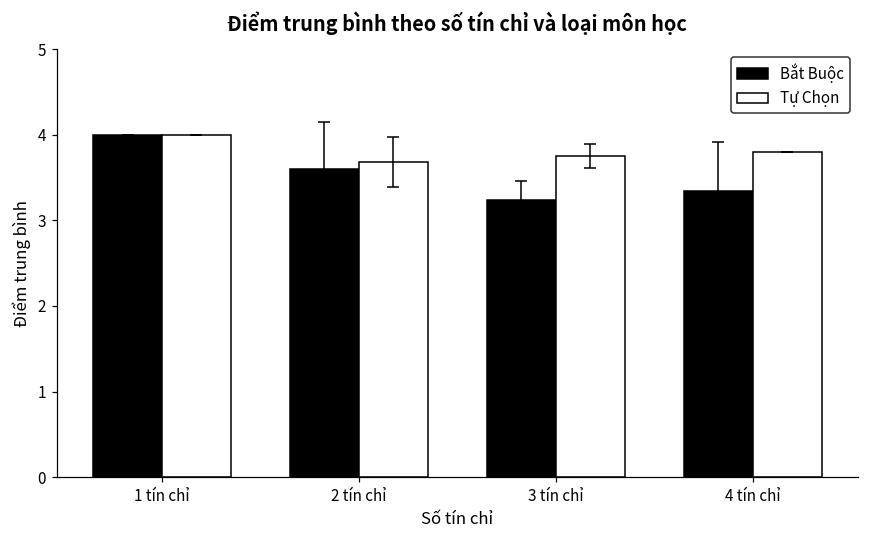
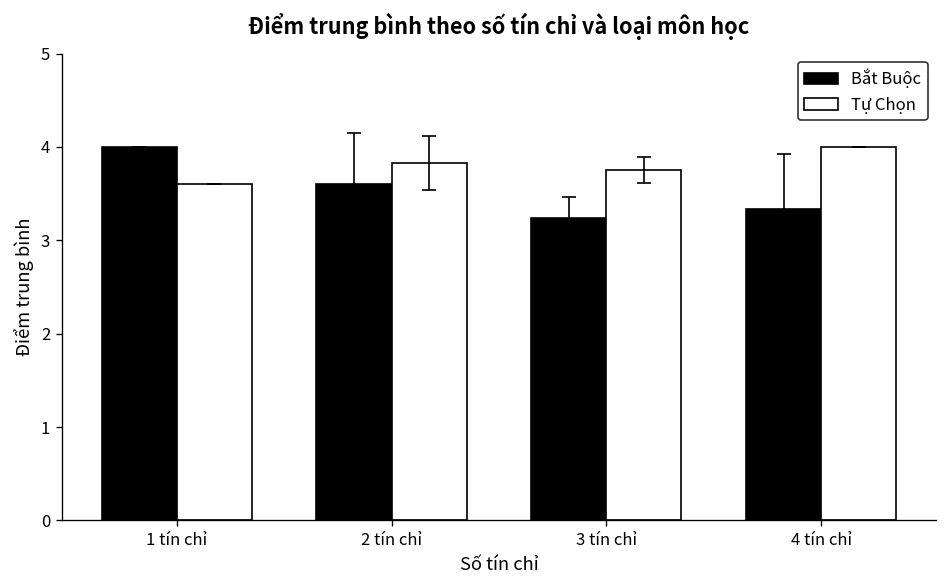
  {
    "Bắt Buộc": {
      "1 tín chỉ": 4.0,
      "2 tín chỉ": 3.6,
      "3 tín chỉ": 3.2,
      "4 tín chỉ": 3.3
    },
    "Tự Chọn": {
-     "1 tín chỉ": 4.0,
-     "2 tín chỉ": 3.7,
+     "1 tín chỉ": 3.6,
+     "2 tín chỉ": 3.8,
      "3 tín chỉ": 3.8,
-     "4 tín chỉ": 3.8
+     "4 tín chỉ": 4.0
    }
  }
